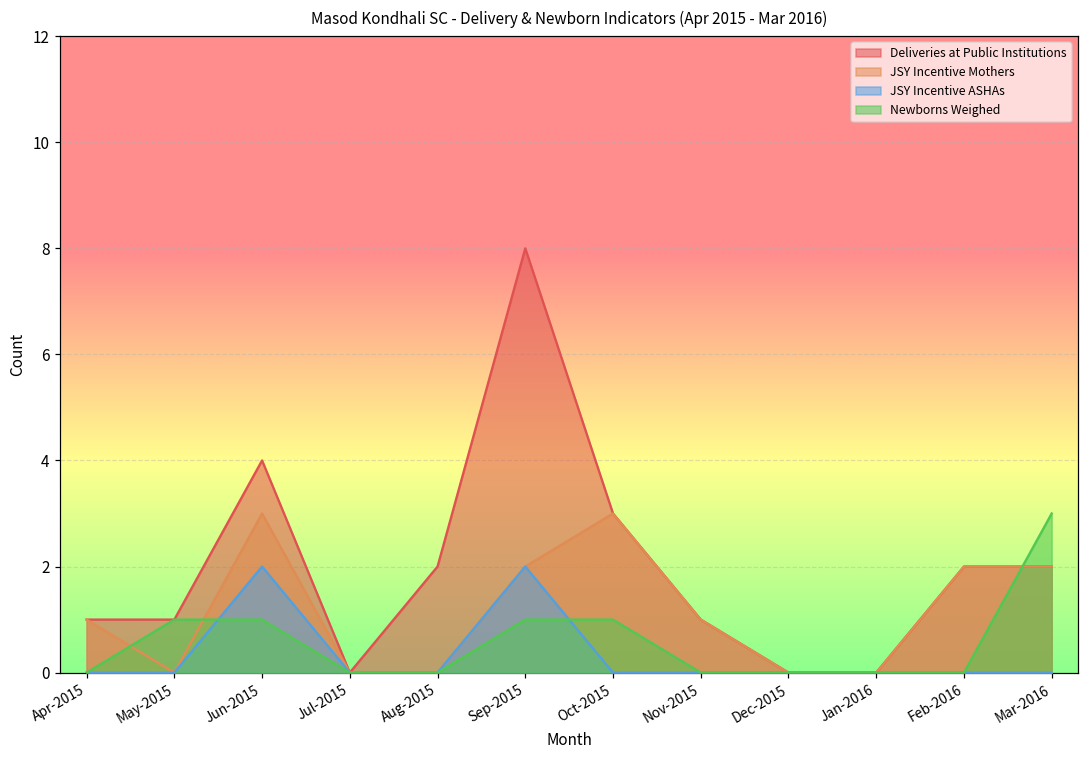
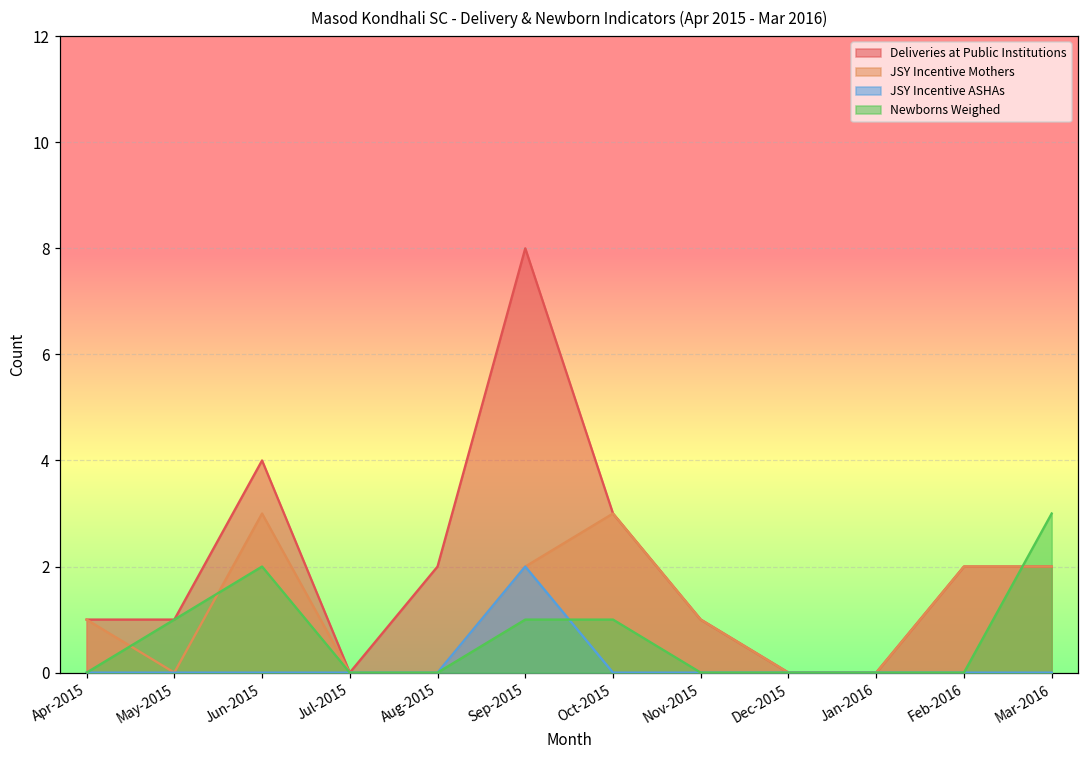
  {
    "JSY Incentive ASHAs": {
-     "Jun-2015": 2,
+     "Jun-2015": 0,
      "Oct-2015": 0,
      "Mar-2016": 0
    },
    "Newborns Weighed": {
-     "Jun-2015": 1,
+     "Jun-2015": 2,
      "Sep-2015": 1,
      "Oct-2015": 1,
      "Mar-2016": 3
    }
  }
